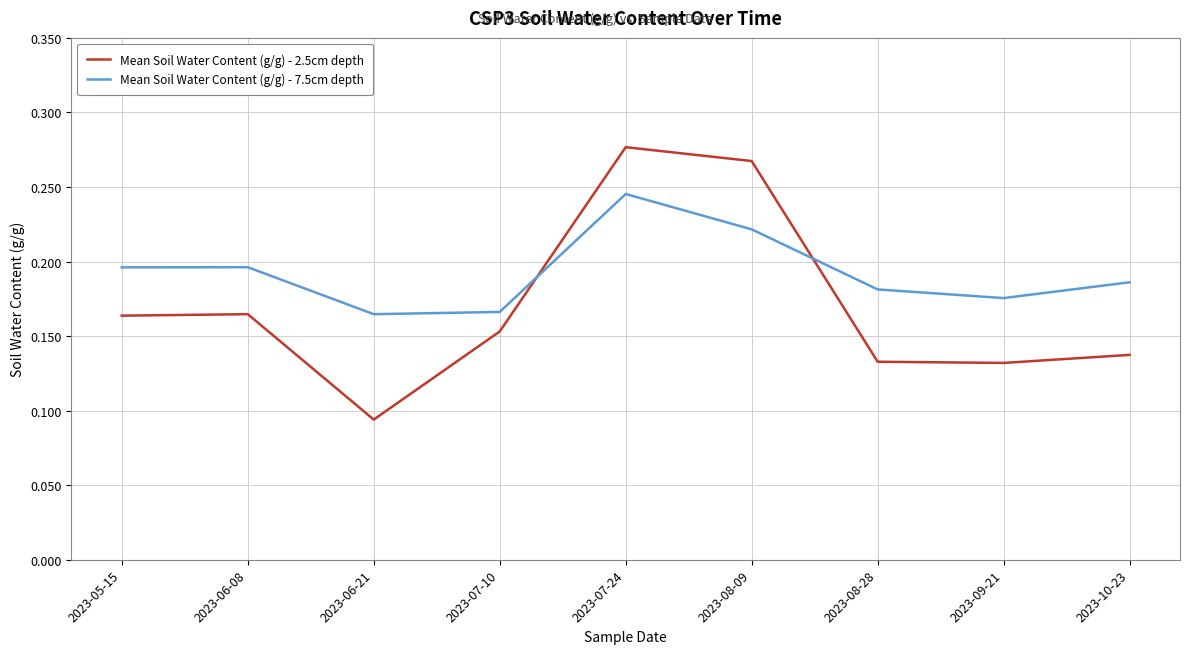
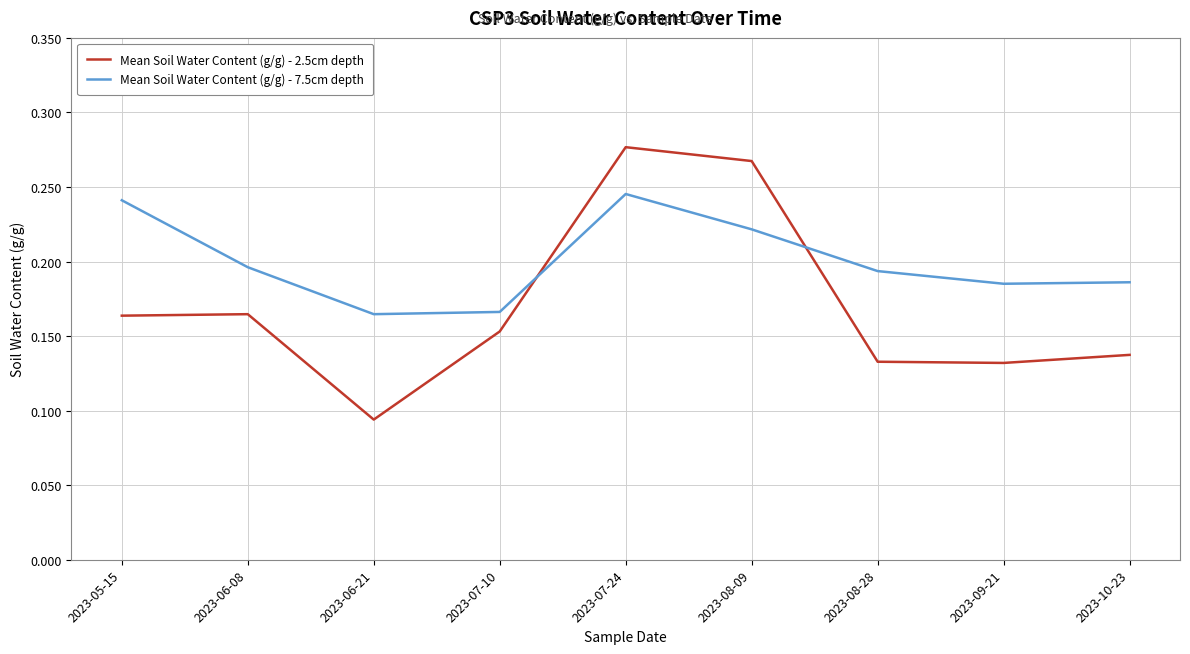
  {
    "Mean Soil Water Content (g/g) - 2.5cm depth": {
      "2023-05-15": 0.164,
      "2023-06-08": 0.165,
      "2023-06-21": 0.094,
      "2023-07-10": 0.153,
      "2023-07-24": 0.277,
      "2023-08-09": 0.267,
      "2023-08-28": 0.133,
      "2023-09-21": 0.132,
      "2023-10-23": 0.137
    },
    "Mean Soil Water Content (g/g) - 7.5cm depth": {
-     "2023-05-15": 0.196,
+     "2023-05-15": 0.241,
      "2023-06-08": 0.196,
      "2023-06-21": 0.165,
      "2023-07-10": 0.166,
      "2023-07-24": 0.245,
      "2023-08-09": 0.222,
-     "2023-08-28": 0.181,
-     "2023-09-21": 0.176,
+     "2023-08-28": 0.194,
+     "2023-09-21": 0.185,
      "2023-10-23": 0.186
    }
  }
